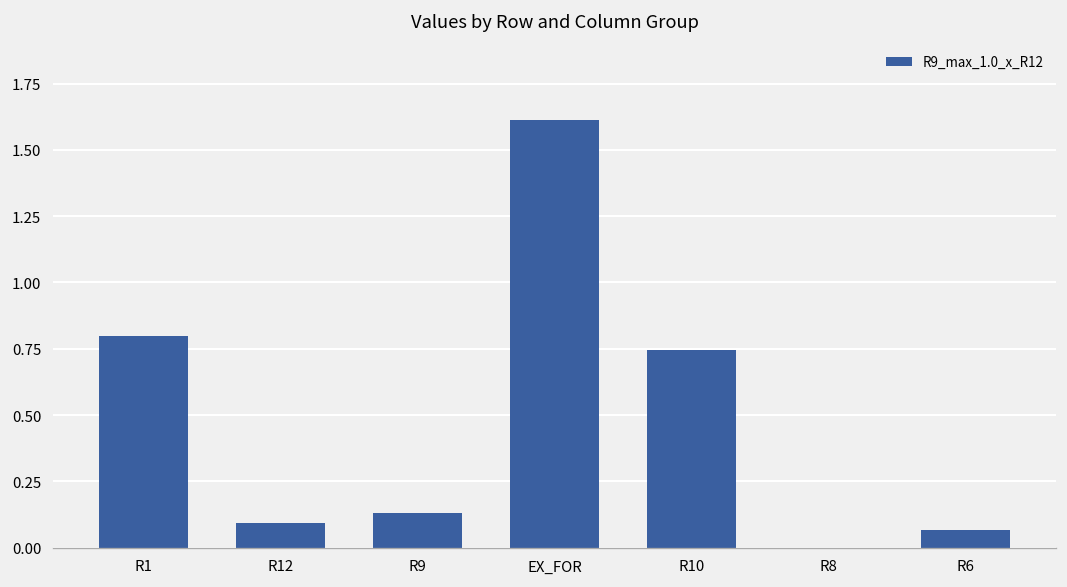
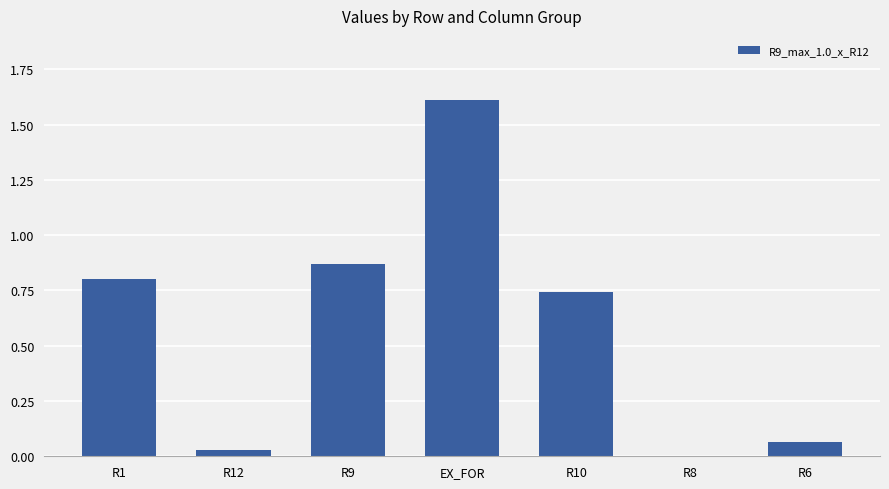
  {
    "R1": 0.80,
-   "R12": 0.09,
-   "R9": 0.13,
+   "R12": 0.03,
+   "R9": 0.87,
    "EX_FOR": 1.61,
    "R10": 0.74,
    "R8": 0.00,
    "R6": 0.07
  }
